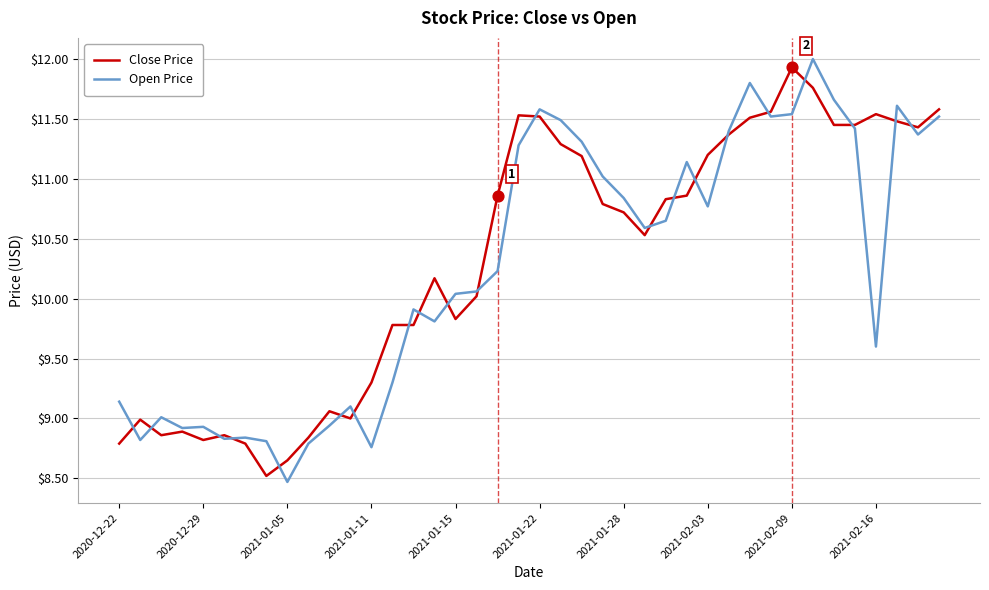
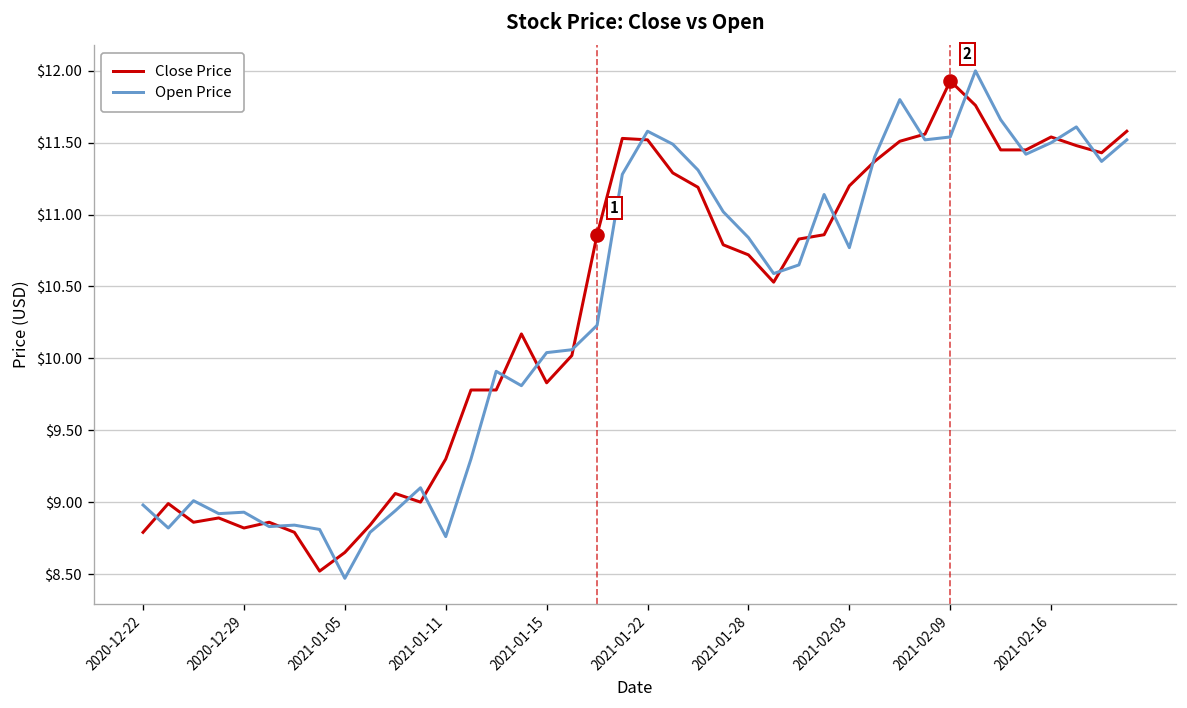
  {
    "Open Price": {
-     "2020-12-22": "$9.14",
+     "2020-12-22": "$8.98",
      "2020-12-29": "$8.93",
      "2021-01-05": "$8.47",
      "2021-01-11": "$8.76",
      "2021-01-15": "$10.04",
      "2021-01-22": "$11.58",
      "2021-01-28": "$10.84",
      "2021-02-03": "$10.77",
      "2021-02-09": "$11.54",
-     "2021-02-16": "$9.6"
+     "2021-02-16": "$11.5"
    }
  }
